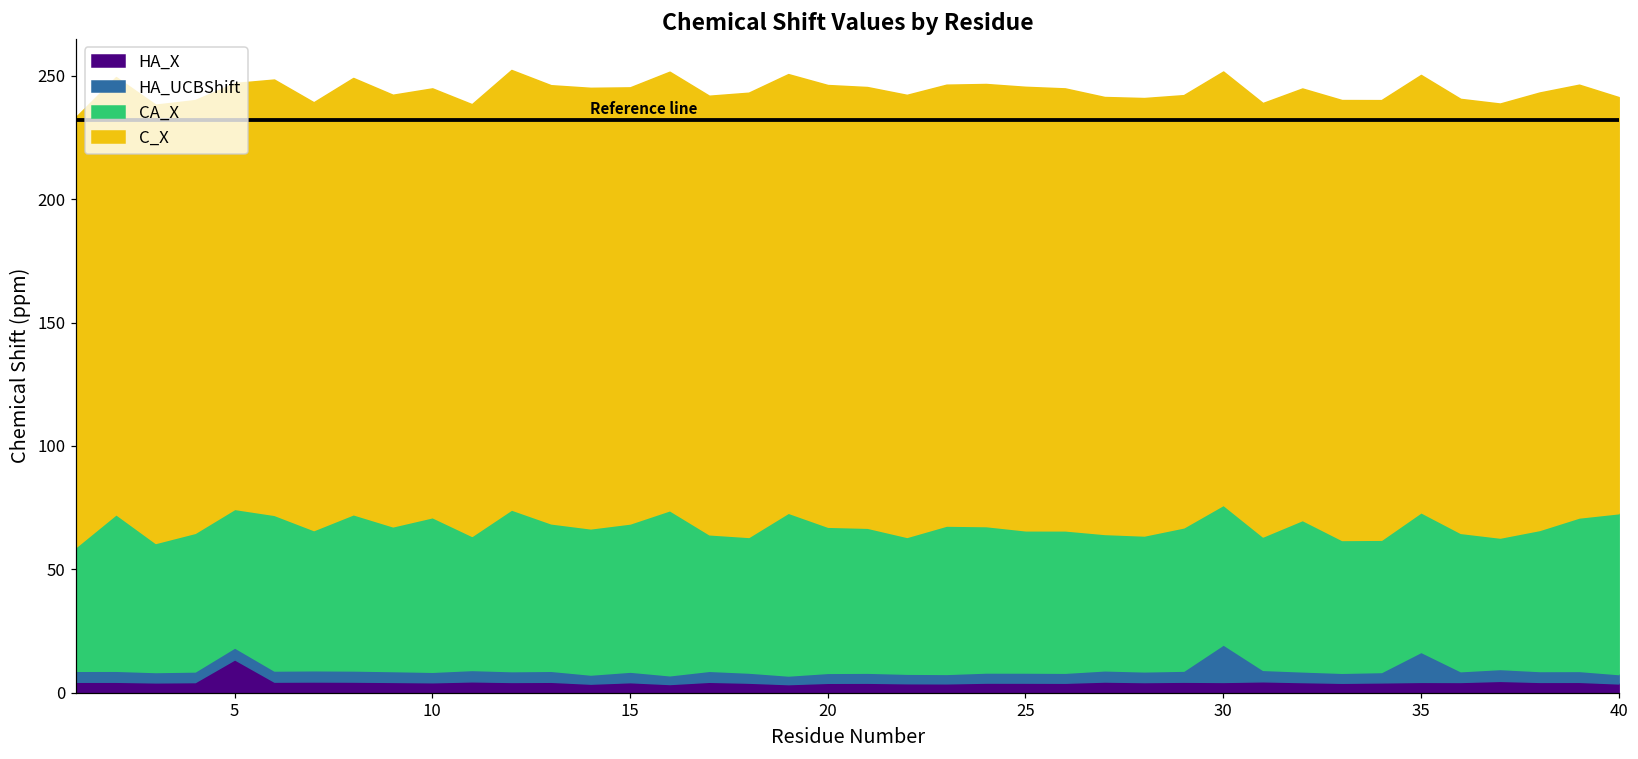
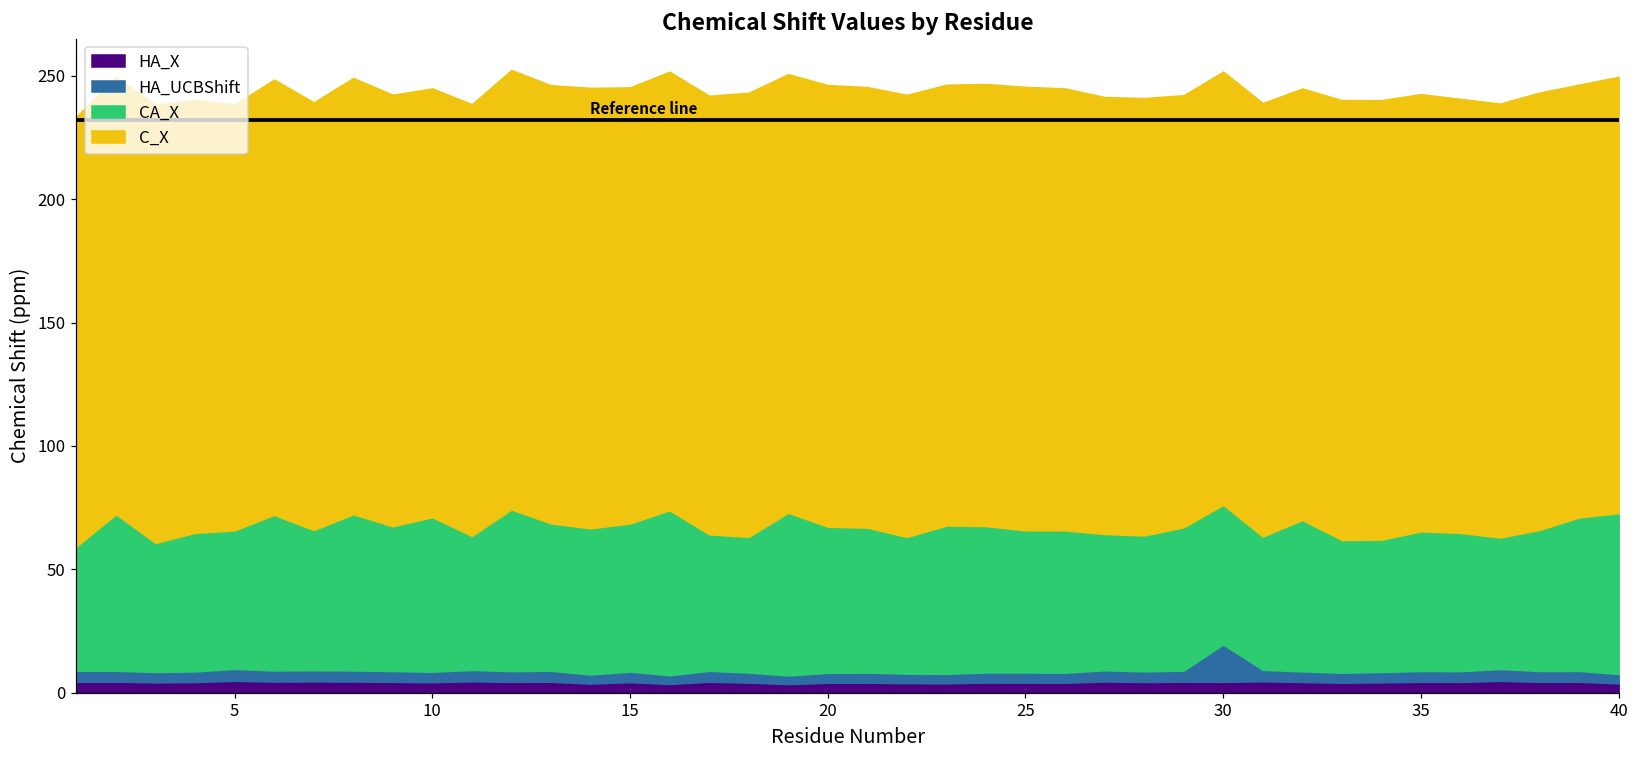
  {
    "HA_X": {
-     "5": 14
+     "5": 5
    },
    "HA_UCBShift": {
-     "35": 12
+     "35": 4
    },
    "C_X": {
      "10": 174,
      "15": 177,
      "20": 179,
      "25": 180,
      "30": 176,
      "35": 177,
-     "40": 169
+     "40": 177
    }
  }
